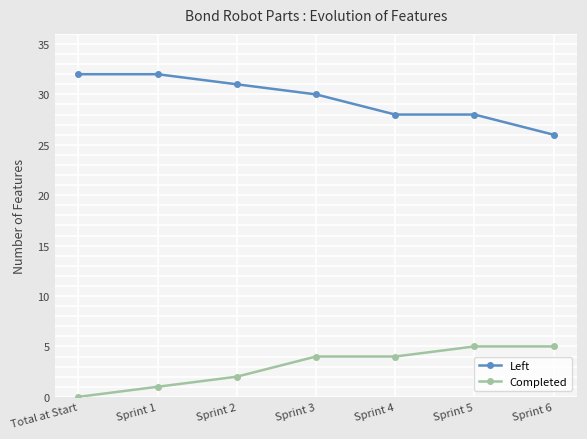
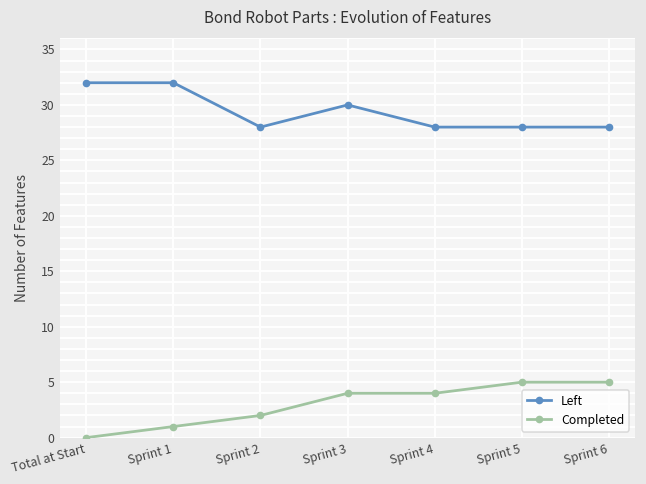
  {
    "Left": {
      "Total at Start": 32,
      "Sprint 1": 32,
-     "Sprint 2": 31,
+     "Sprint 2": 28,
      "Sprint 3": 30,
      "Sprint 4": 28,
      "Sprint 5": 28,
-     "Sprint 6": 26
+     "Sprint 6": 28
    },
    "Completed": {
      "Total at Start": 0,
      "Sprint 1": 1,
      "Sprint 2": 2,
      "Sprint 3": 4,
      "Sprint 4": 4,
      "Sprint 5": 5,
      "Sprint 6": 5
    }
  }
